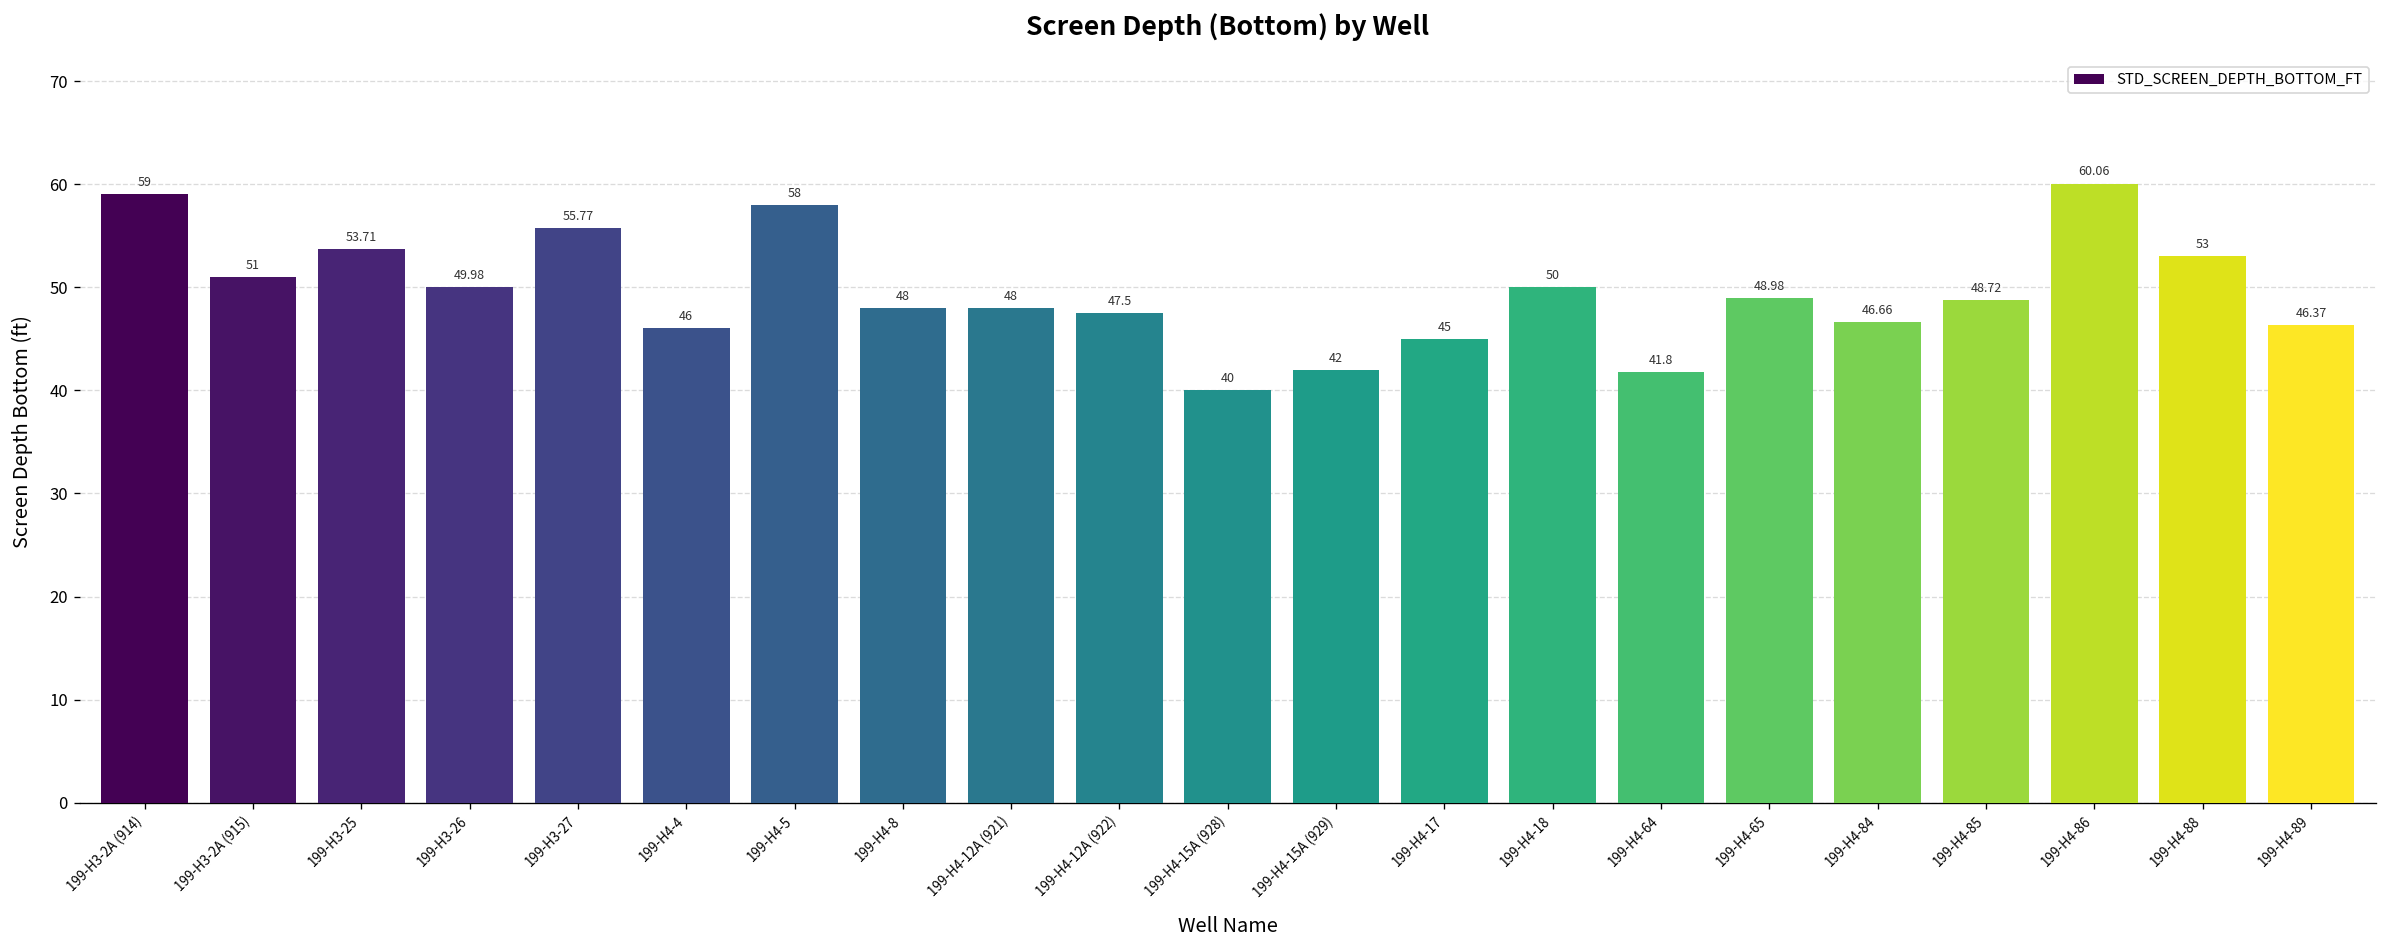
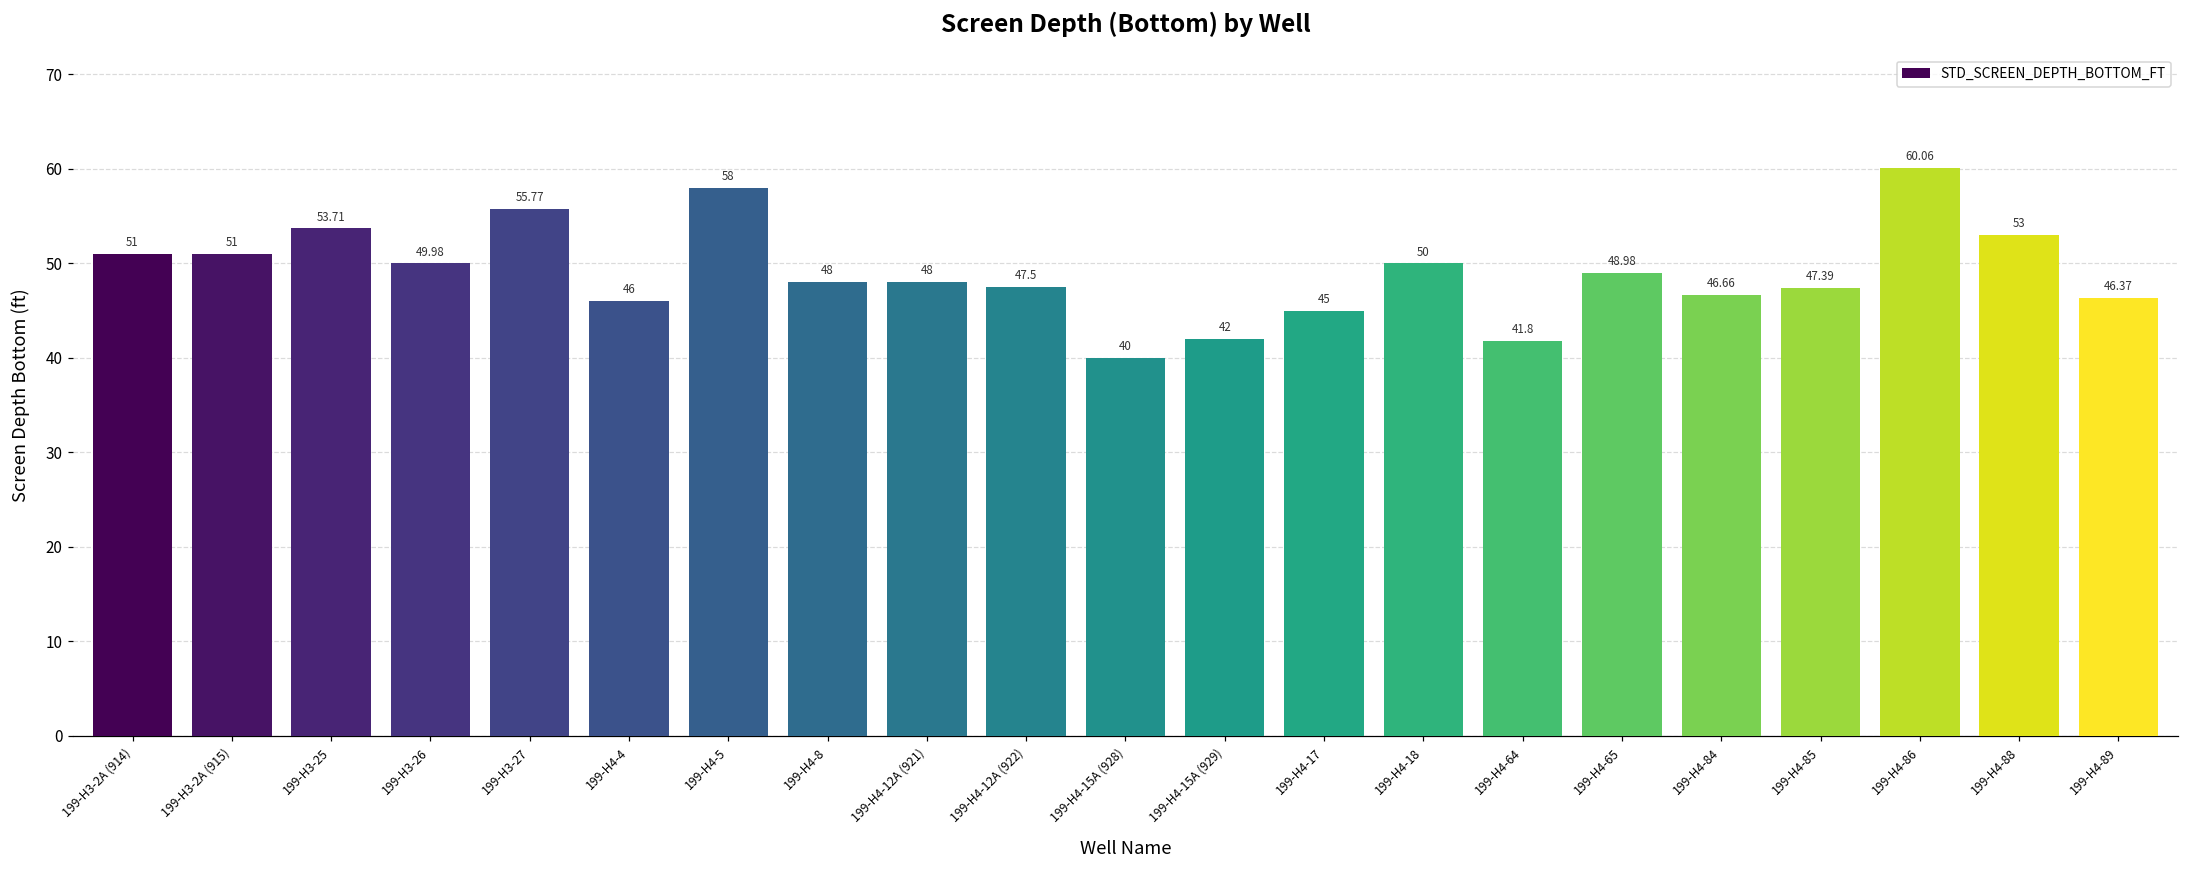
  {
-   "199-H3-2A (914)": 59,
+   "199-H3-2A (914)": 51,
    "199-H3-2A (915)": 51,
    "199-H3-25": 53.71,
    "199-H3-26": 49.98,
    "199-H3-27": 55.77,
    "199-H4-4": 46,
    "199-H4-5": 58,
    "199-H4-8": 48,
    "199-H4-12A (921)": 48,
    "199-H4-12A (922)": 47.5,
    "199-H4-15A (928)": 40,
    "199-H4-15A (929)": 42,
    "199-H4-17": 45,
    "199-H4-18": 50,
    "199-H4-64": 41.8,
    "199-H4-65": 48.98,
    "199-H4-84": 46.66,
-   "199-H4-85": 48.72,
+   "199-H4-85": 47.39,
    "199-H4-86": 60.06,
    "199-H4-88": 53,
    "199-H4-89": 46.37
  }
